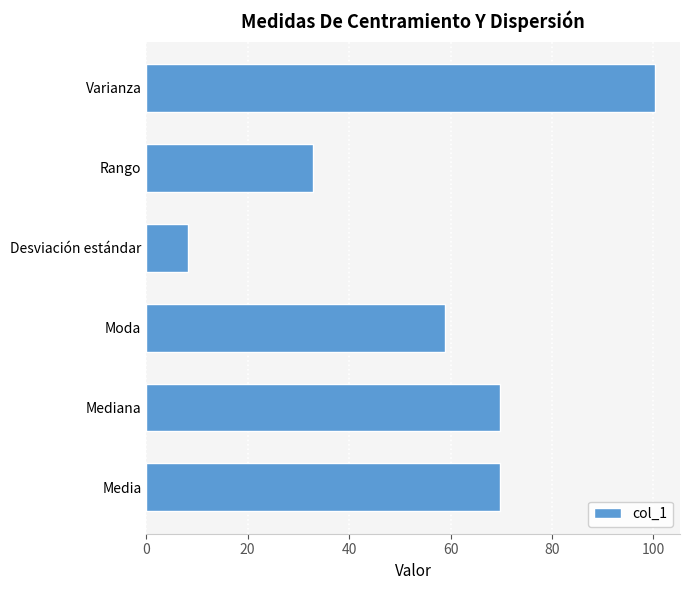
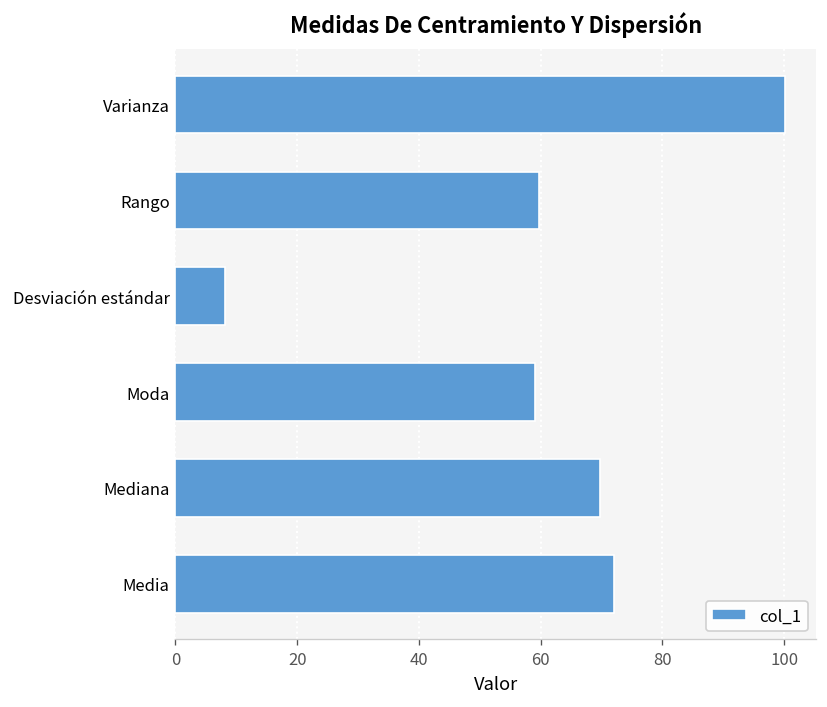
  {
    "Varianza": 100,
-   "Rango": 33,
+   "Rango": 60,
    "Desviación estándar": 8,
    "Moda": 59,
    "Mediana": 70,
-   "Media": 70
+   "Media": 72
  }
